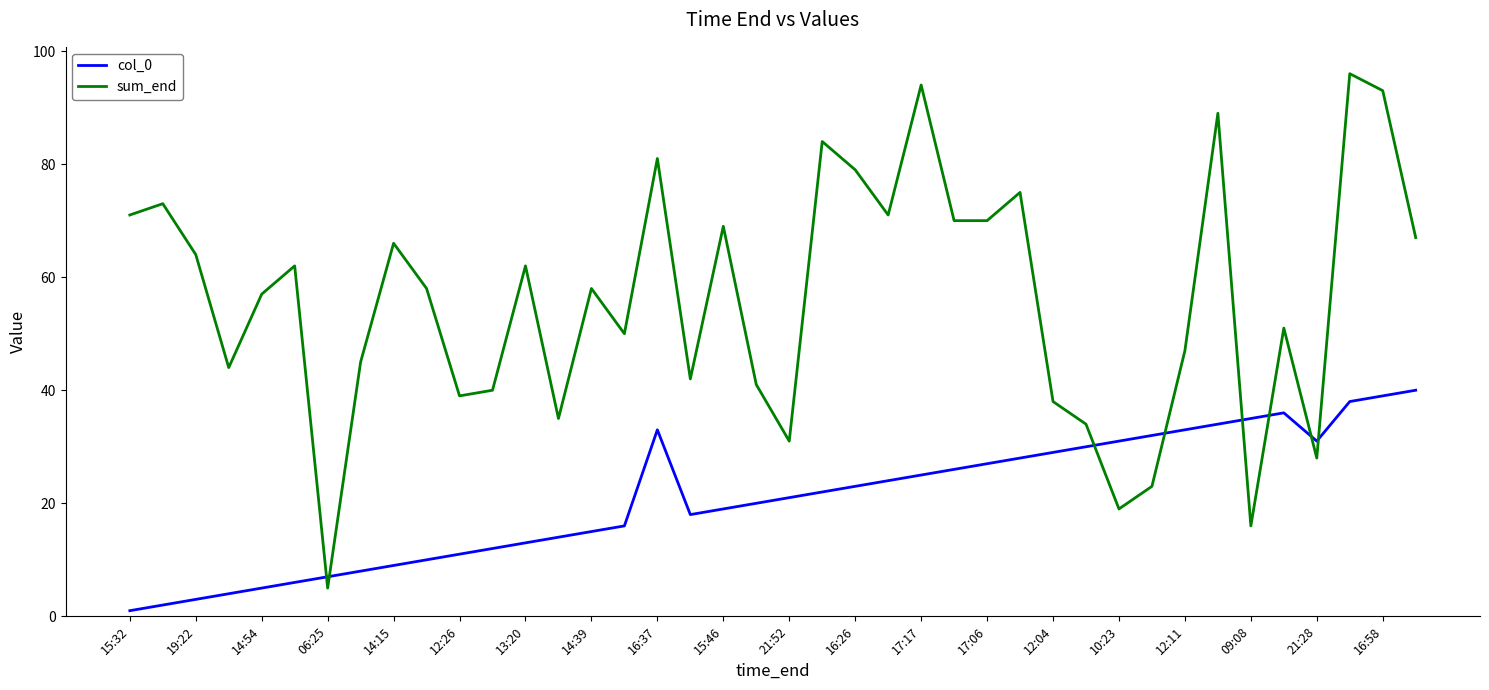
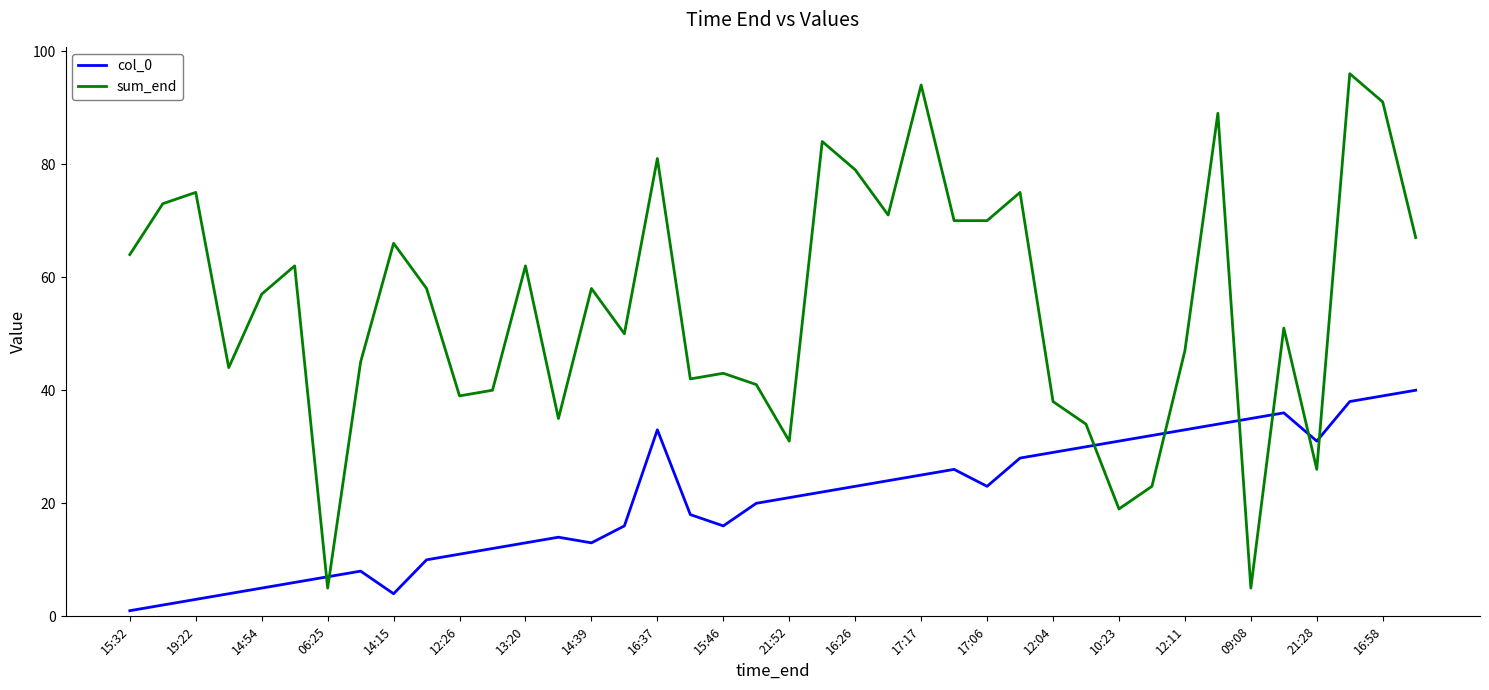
  {
    "col_0": {
      "15:32": 1,
      "19:22": 3,
      "14:54": 5,
      "06:25": 7,
-     "14:15": 9,
+     "14:15": 4,
      "12:26": 11,
      "13:20": 13,
-     "14:39": 15,
+     "14:39": 13,
      "16:37": 33,
-     "15:46": 19,
+     "15:46": 16,
      "21:52": 21,
      "16:26": 23,
      "17:17": 25,
-     "17:06": 27,
+     "17:06": 23,
      "12:04": 29,
      "10:23": 31,
      "12:11": 33,
      "09:08": 35,
      "21:28": 31,
      "16:58": 39
    },
    "sum_end": {
-     "15:32": 71,
-     "19:22": 64,
+     "15:32": 64,
+     "19:22": 75,
      "14:54": 57,
      "06:25": 5,
      "14:15": 66,
      "12:26": 39,
      "13:20": 62,
      "14:39": 58,
      "16:37": 81,
-     "15:46": 69,
+     "15:46": 43,
      "21:52": 31,
      "16:26": 79,
      "17:17": 94,
      "17:06": 70,
      "12:04": 38,
      "10:23": 19,
      "12:11": 47,
-     "09:08": 16,
-     "21:28": 28,
-     "16:58": 93
+     "09:08": 5,
+     "21:28": 26,
+     "16:58": 91
    }
  }
